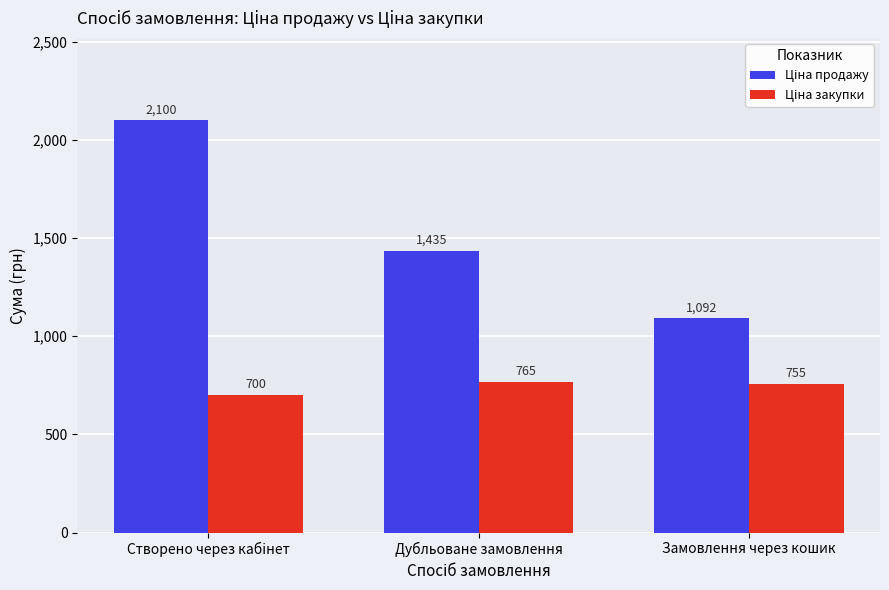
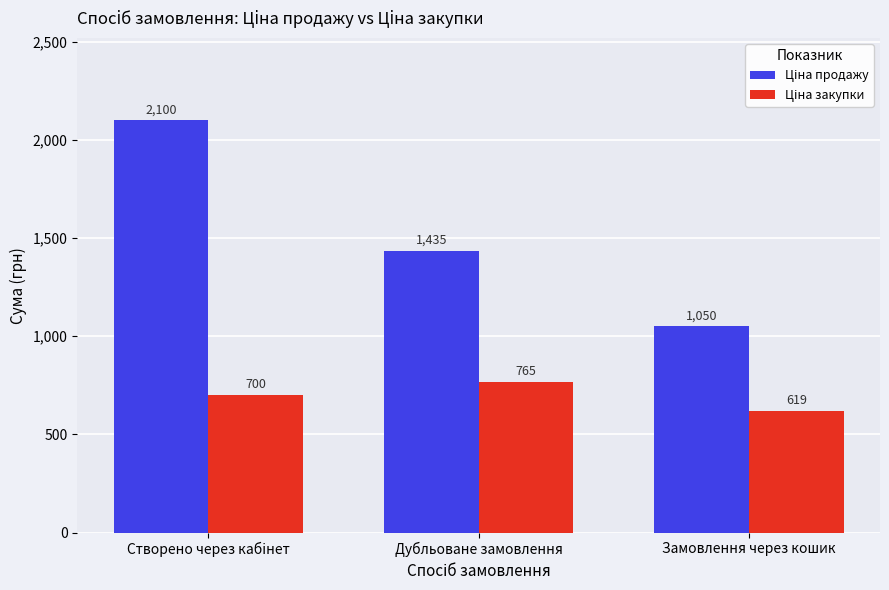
  {
    "Ціна продажу": {
      "Створено через кабінет": "2,100",
      "Дубльоване замовлення": "1,435",
-     "Замовлення через кошик": "1,092"
+     "Замовлення через кошик": "1,050"
    },
    "Ціна закупки": {
      "Створено через кабінет": "700",
      "Дубльоване замовлення": "765",
-     "Замовлення через кошик": "755"
+     "Замовлення через кошик": "619"
    }
  }
